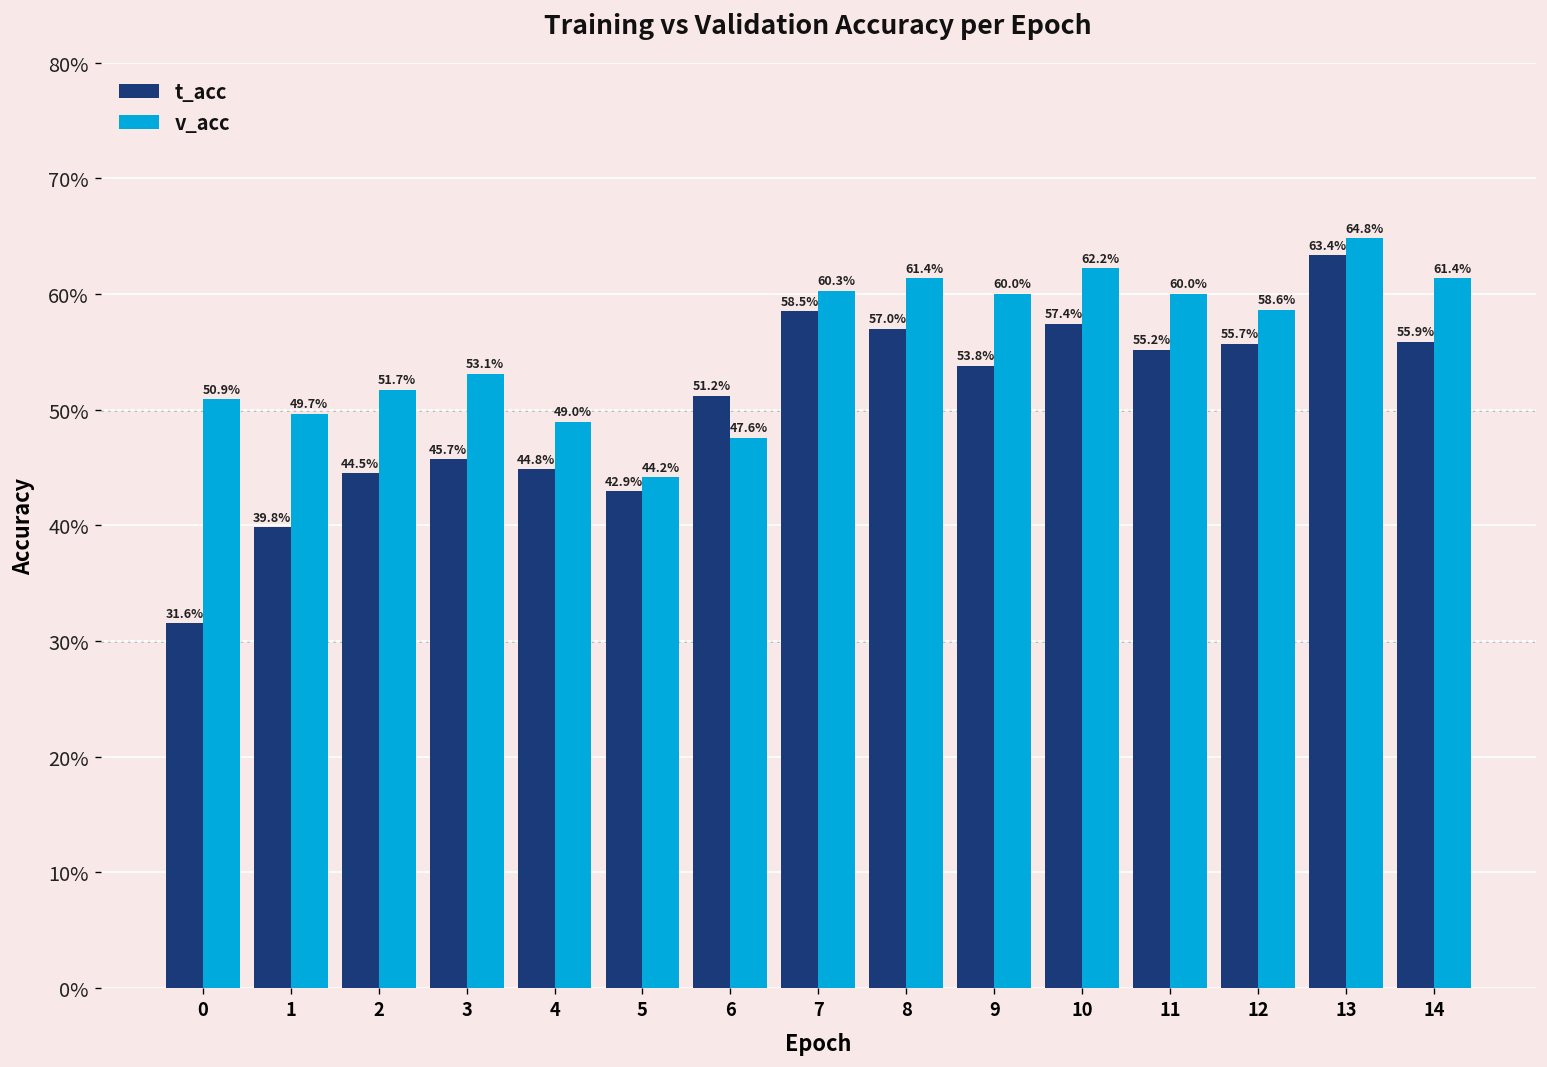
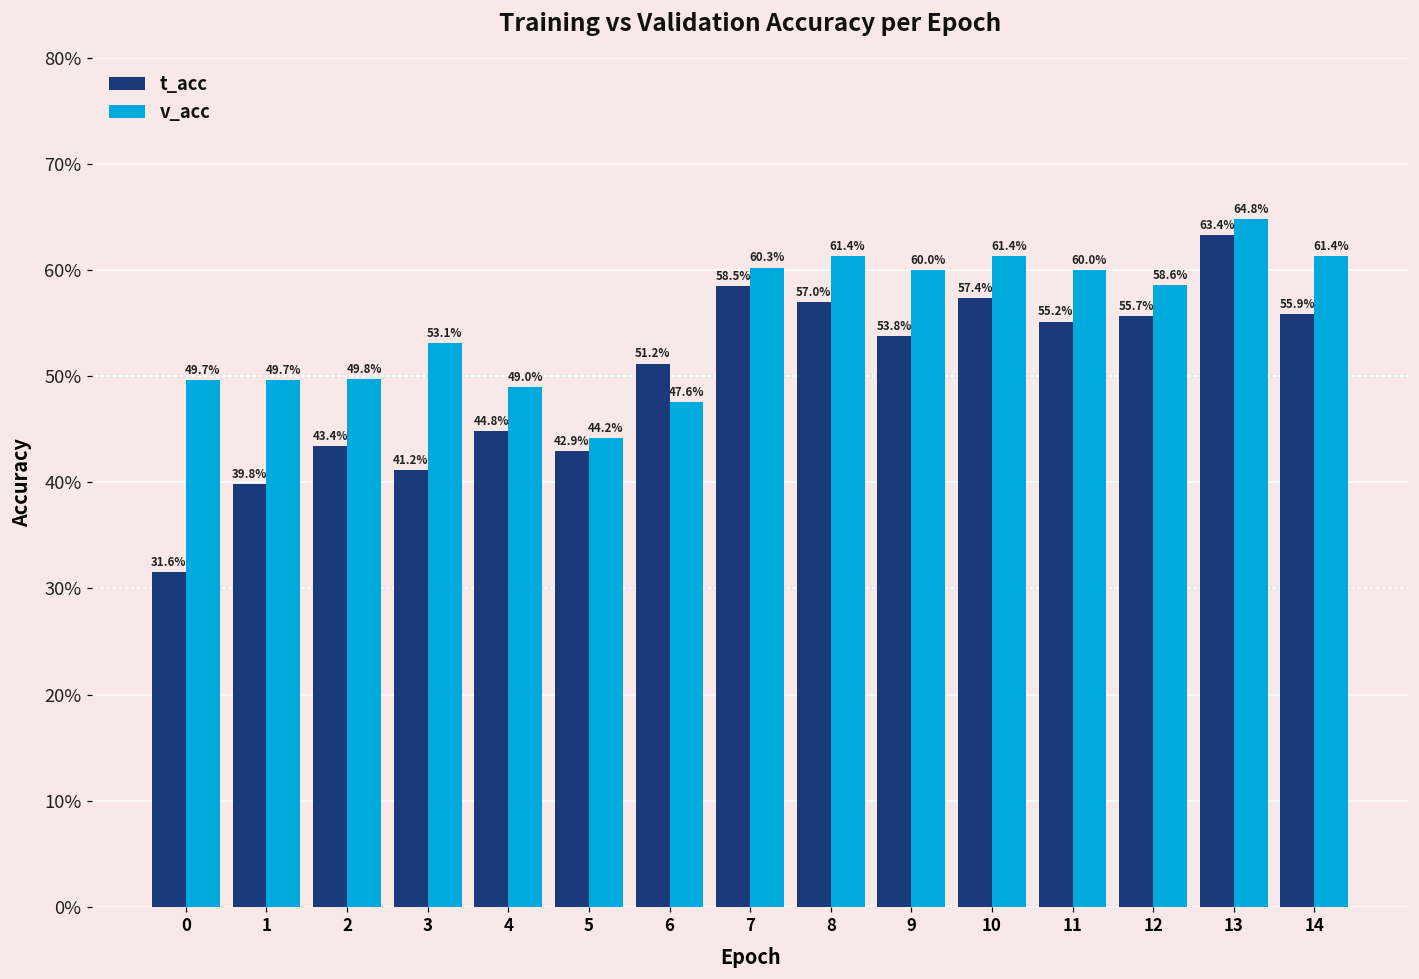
  {
    "t_acc": {
      "0": "31.6%",
      "1": "39.8%",
-     "2": "44.5%",
-     "3": "45.7%",
+     "2": "43.4%",
+     "3": "41.2%",
      "4": "44.8%",
      "5": "42.9%",
      "6": "51.2%",
      "7": "58.5%",
      "8": "57.0%",
      "9": "53.8%",
      "10": "57.4%",
      "11": "55.2%",
      "12": "55.7%",
      "13": "63.4%",
      "14": "55.9%"
    },
    "v_acc": {
-     "0": "50.9%",
+     "0": "49.7%",
      "1": "49.7%",
-     "2": "51.7%",
+     "2": "49.8%",
      "3": "53.1%",
      "4": "49.0%",
      "5": "44.2%",
      "6": "47.6%",
      "7": "60.3%",
      "8": "61.4%",
      "9": "60.0%",
-     "10": "62.2%",
+     "10": "61.4%",
      "11": "60.0%",
      "12": "58.6%",
      "13": "64.8%",
      "14": "61.4%"
    }
  }
